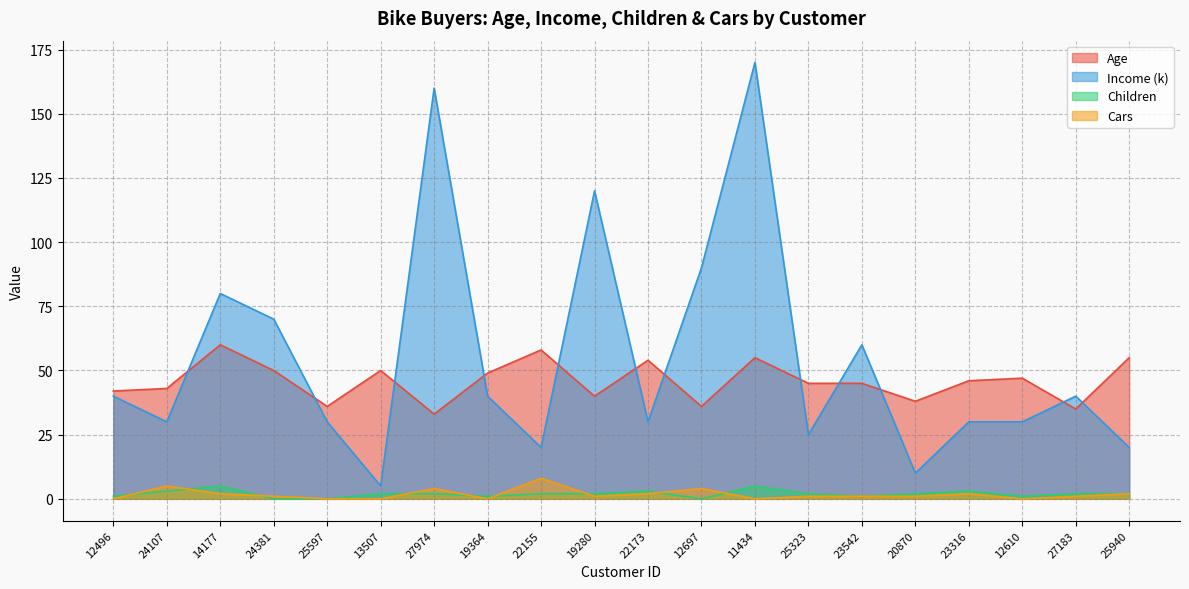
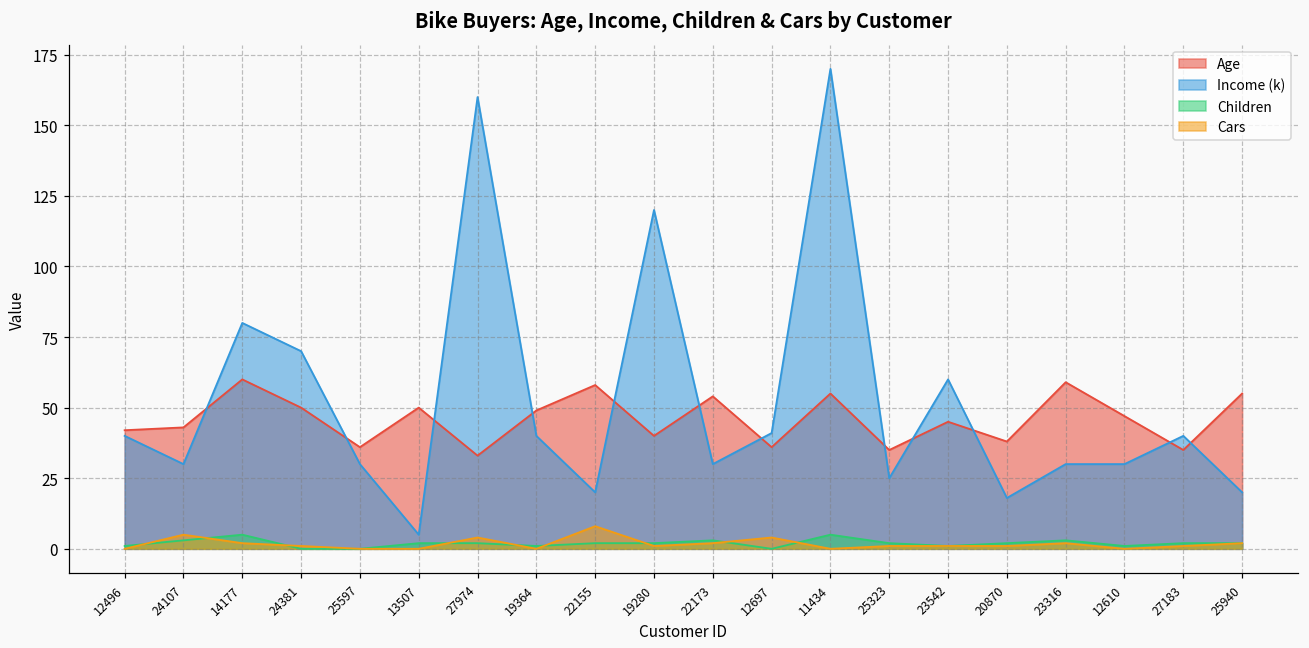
  {
    "Age": {
      "12496": 42,
      "24107": 43,
      "14177": 60,
      "24381": 50,
      "25597": 36,
      "13507": 50,
      "27974": 33,
      "19364": 49,
      "22155": 58,
      "19280": 40,
      "22173": 54,
      "12697": 36,
      "11434": 55,
-     "25323": 45,
+     "25323": 35,
      "23542": 45,
      "20870": 38,
-     "23316": 46,
+     "23316": 59,
      "12610": 47,
      "27183": 35,
      "25940": 55
    },
    "Income (k)": {
      "12496": 40,
      "24107": 30,
      "14177": 80,
      "24381": 70,
      "25597": 30,
      "13507": 5,
      "27974": 160,
      "19364": 40,
      "22155": 20,
      "19280": 120,
      "22173": 30,
-     "12697": 90,
+     "12697": 41,
      "11434": 170,
      "25323": 25,
      "23542": 60,
-     "20870": 10,
+     "20870": 18,
      "23316": 30,
      "12610": 30,
      "27183": 40,
      "25940": 20
    },
    "Children": {
      "24107": 3,
      "14177": 5,
      "13507": 2,
      "27974": 2,
      "22155": 2,
      "19280": 2,
      "22173": 3,
      "12697": 0,
      "11434": 5,
      "25323": 2,
      "20870": 2,
      "23316": 3,
      "27183": 2
    },
    "Cars": {
      "24107": 5,
      "14177": 2,
      "13507": 0,
      "27974": 4,
      "22155": 8,
      "19280": 1,
      "22173": 2,
      "12697": 4,
      "11434": 0,
      "25323": 1,
      "20870": 1,
      "23316": 2,
      "27183": 1
    }
  }
